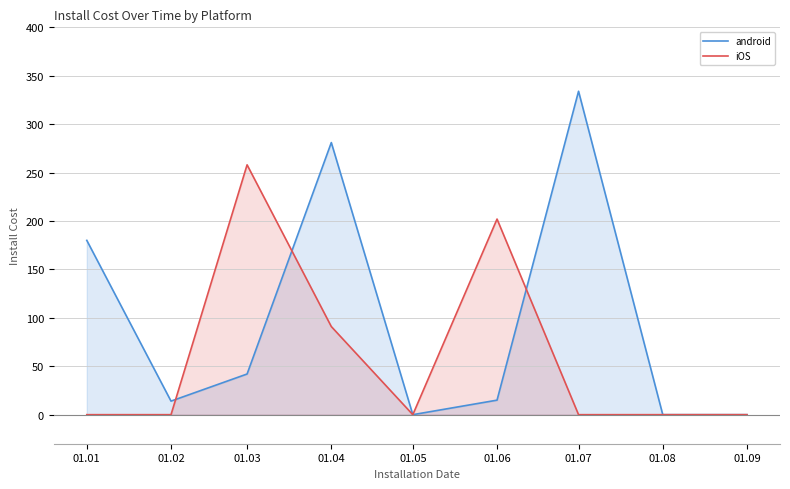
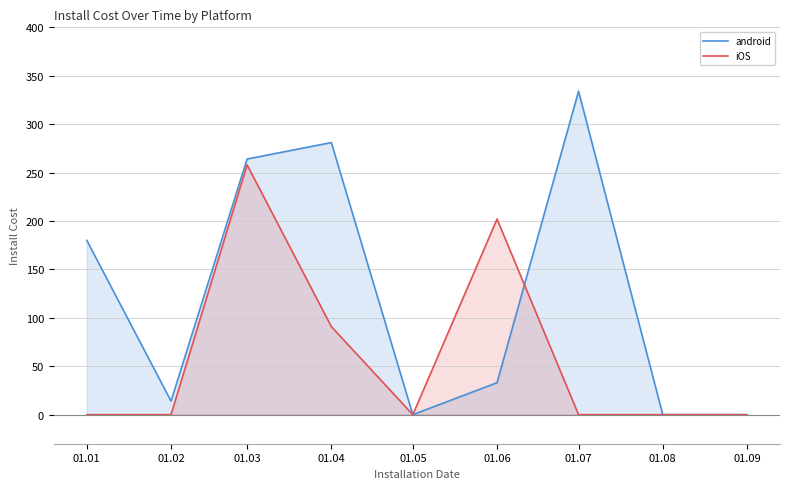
  {
    "android": {
      "01.01": 180,
      "01.02": 10,
-     "01.03": 40,
+     "01.03": 260,
      "01.04": 280,
-     "01.06": 20,
+     "01.06": 30,
      "01.07": 330
    },
    "iOS": {
      "01.01": 0,
      "01.02": 0,
      "01.03": 260,
      "01.04": 90,
      "01.06": 200,
      "01.07": 0
    }
  }
